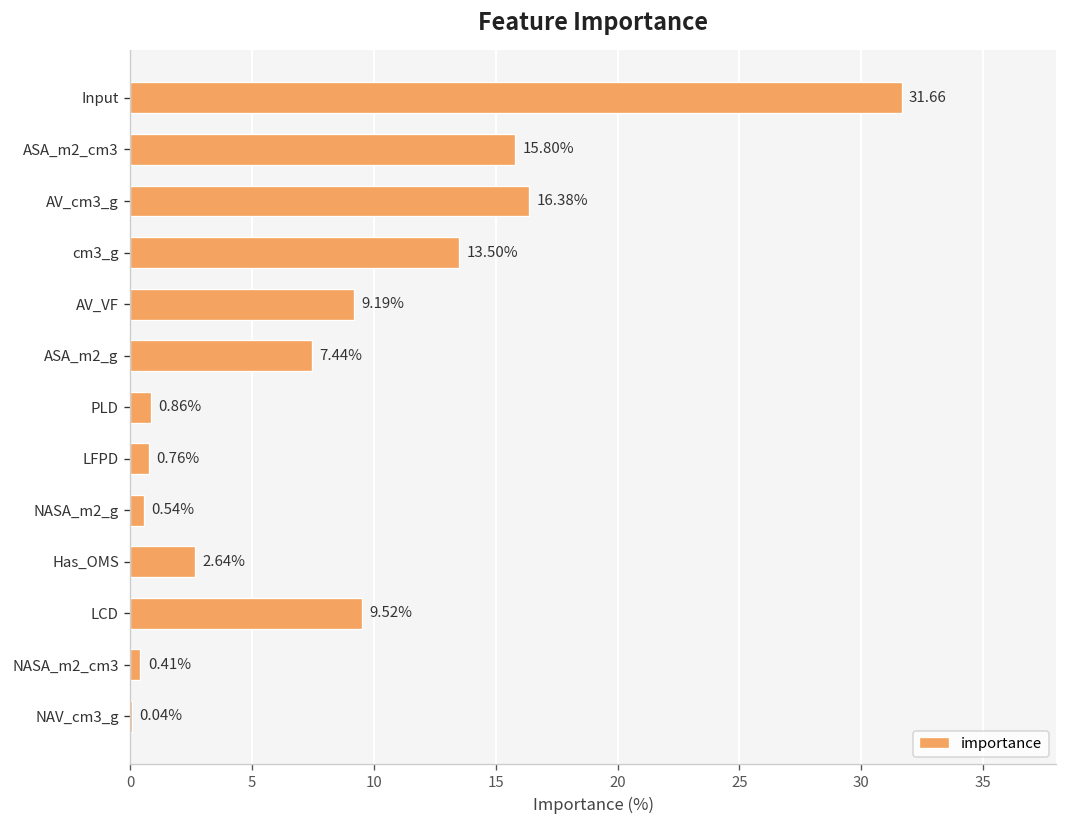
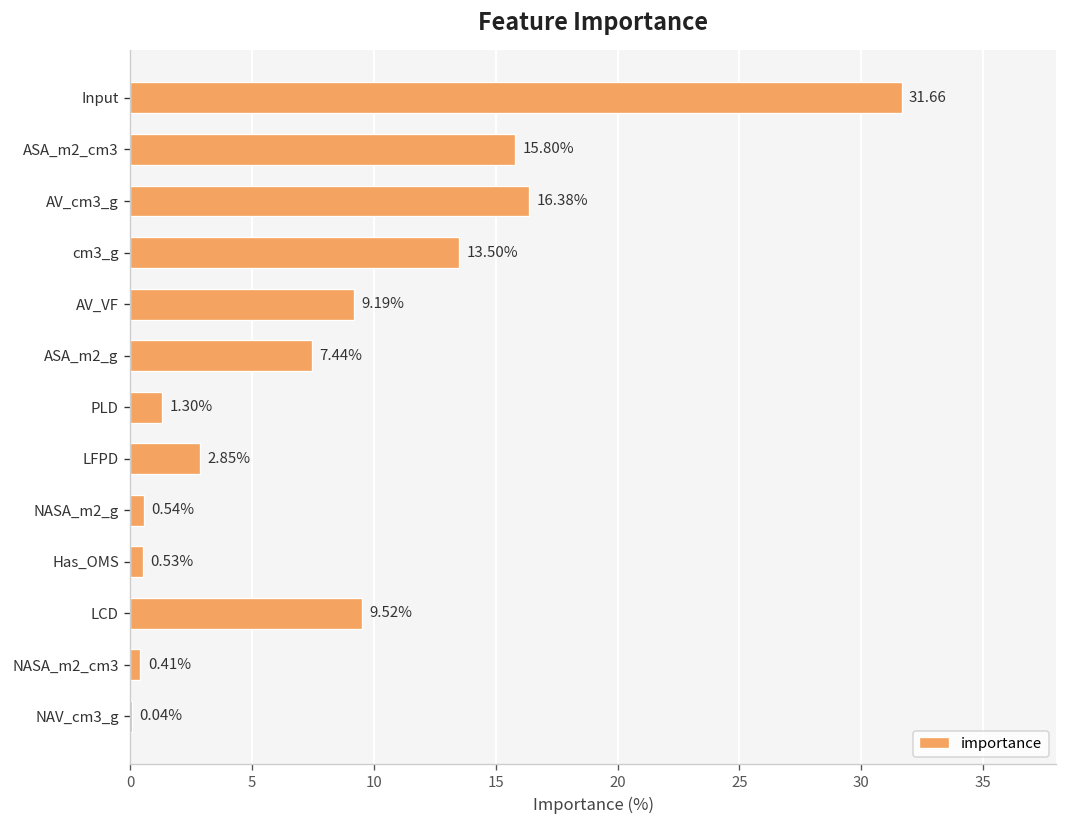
  {
    "Input": "31.66",
    "ASA_m2_cm3": "15.80%",
    "AV_cm3_g": "16.38%",
    "cm3_g": "13.50%",
    "AV_VF": "9.19%",
    "ASA_m2_g": "7.44%",
-   "PLD": "0.86%",
-   "LFPD": "0.76%",
+   "PLD": "1.30%",
+   "LFPD": "2.85%",
    "NASA_m2_g": "0.54%",
-   "Has_OMS": "2.64%",
+   "Has_OMS": "0.53%",
    "LCD": "9.52%",
    "NASA_m2_cm3": "0.41%",
    "NAV_cm3_g": "0.04%"
  }
